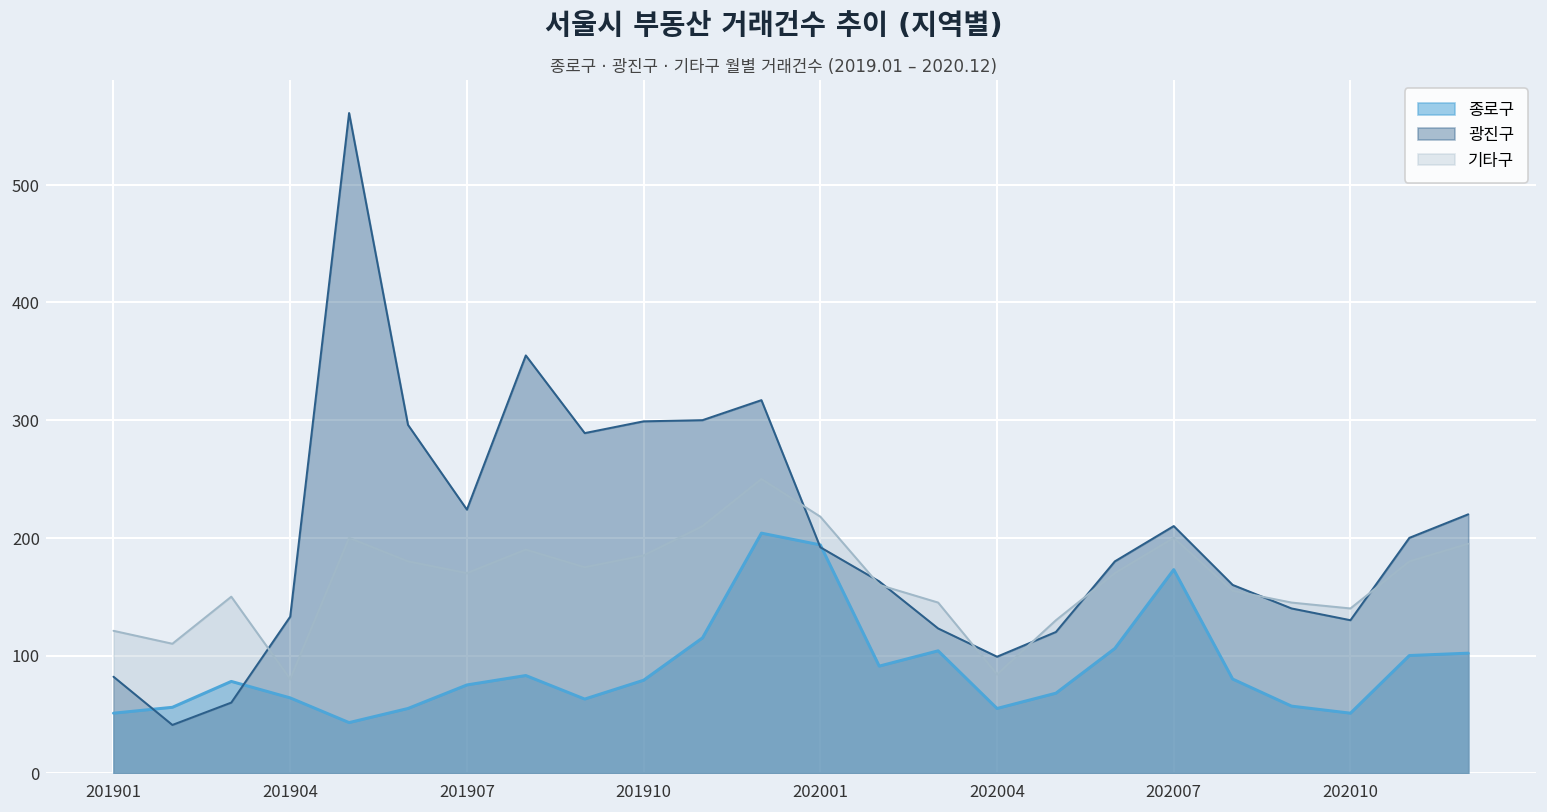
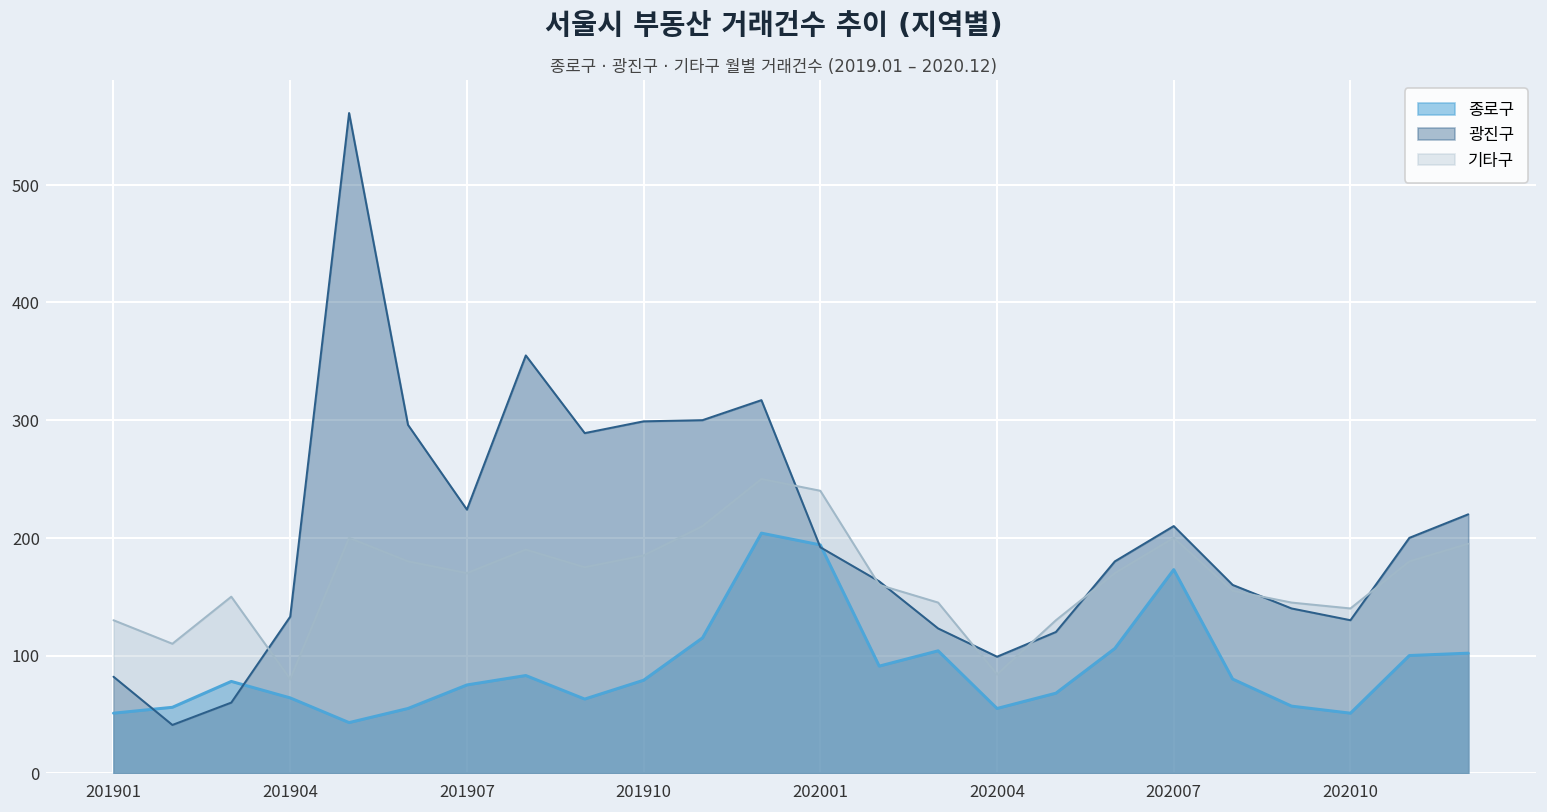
  {
    "기타구": {
-     "201901": 120,
+     "201901": 130,
      "201904": 80,
      "201907": 170,
      "201910": 190,
-     "202001": 220,
+     "202001": 240,
      "202004": 80,
      "202007": 200,
      "202010": 140
    }
  }
